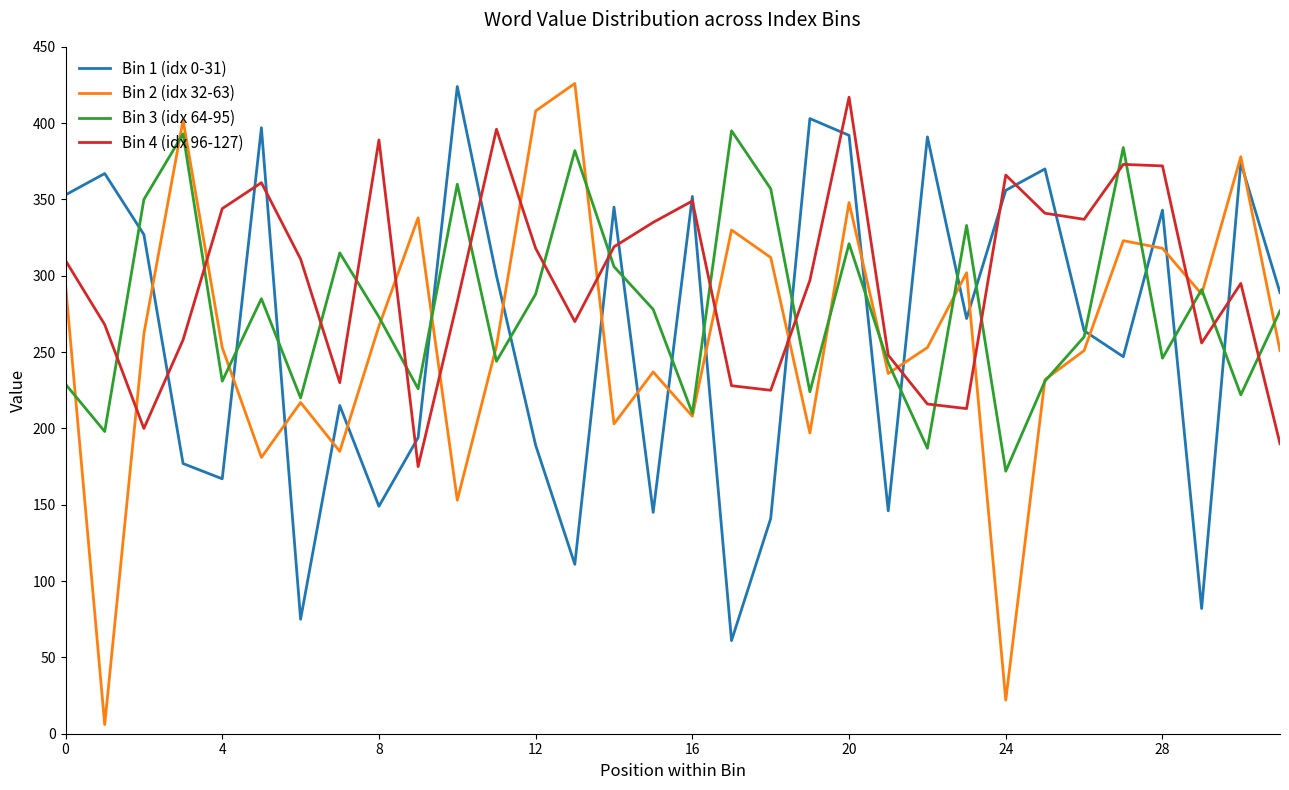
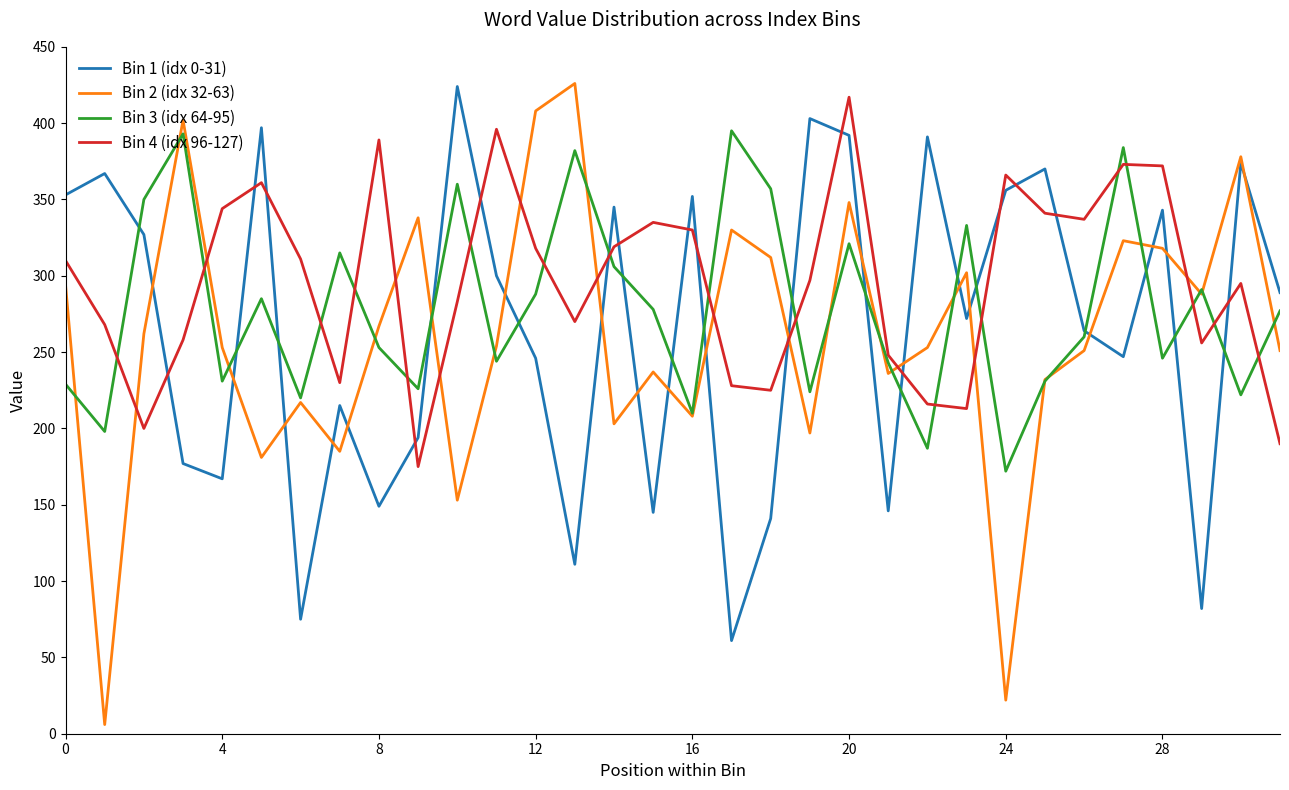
  {
    "Bin 1 (idx 0-31)": {
      "0": 353,
      "4": 167,
      "8": 149,
-     "12": 189,
+     "12": 246,
      "16": 352,
      "20": 392,
      "24": 356,
      "28": 343
    },
    "Bin 2 (idx 32-63)": {
      "0": 294,
      "4": 253,
      "8": 267,
      "12": 408,
      "16": 208,
      "20": 348,
      "24": 22,
      "28": 318
    },
    "Bin 3 (idx 64-95)": {
      "0": 229,
      "4": 231,
-     "8": 273,
+     "8": 253,
      "12": 288,
      "16": 210,
      "20": 321,
      "24": 172,
      "28": 246
    },
    "Bin 4 (idx 96-127)": {
      "0": 310,
      "4": 344,
      "8": 389,
      "12": 318,
-     "16": 349,
+     "16": 330,
      "20": 417,
      "24": 366,
      "28": 372
    }
  }
